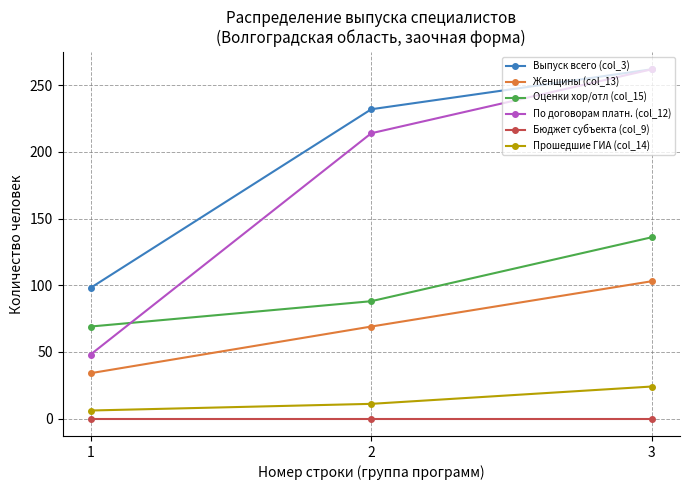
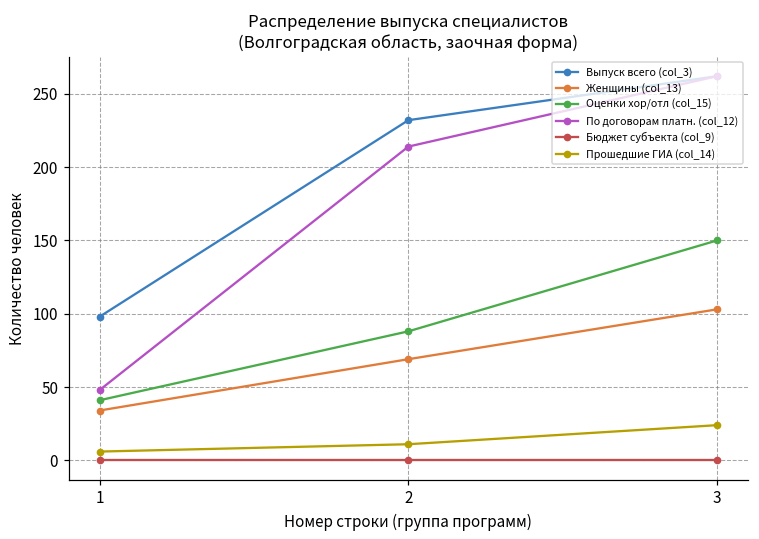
  {
    "Выпуск всего (col_3)": {
      "1": 98,
      "2": 232
    },
    "Оценки хор/отл (col_15)": {
-     "1": 69,
+     "1": 41,
      "2": 88,
-     "3": 136
+     "3": 150
    },
    "По договорам платн. (col_12)": {
      "1": 48,
      "2": 214
    },
    "Прошедшие ГИА (col_14)": {
      "1": 6,
      "2": 11,
      "3": 24
    }
  }
